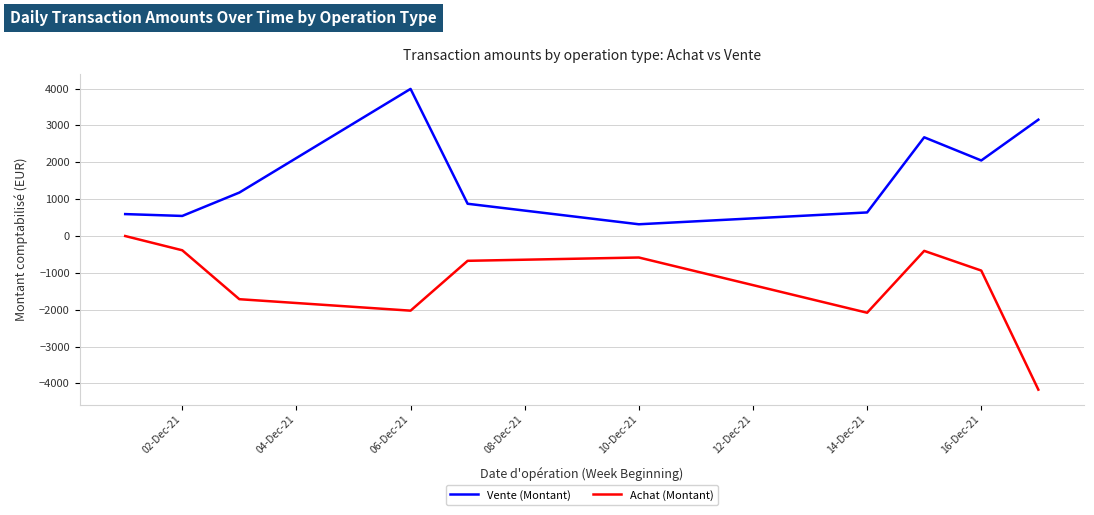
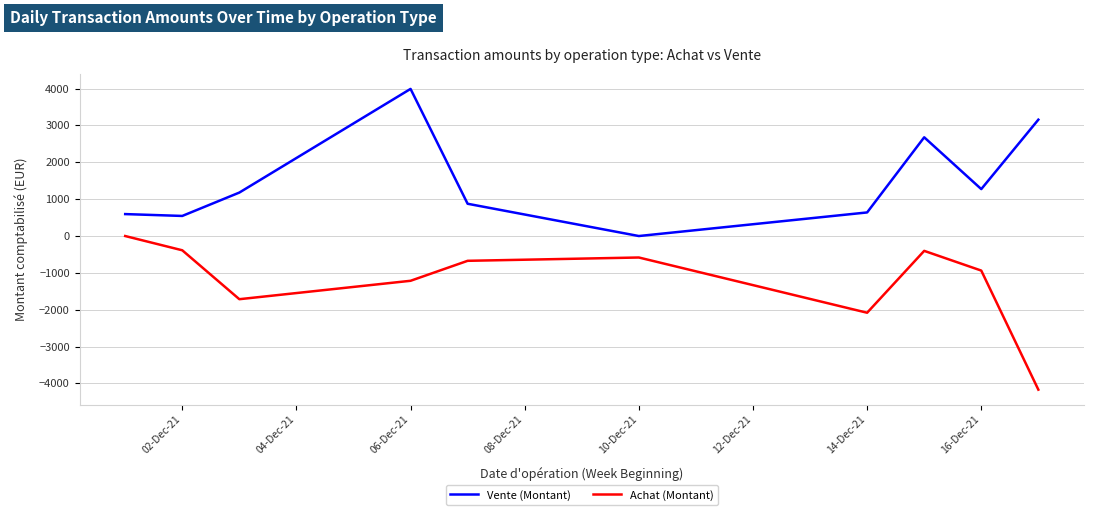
  {
    "Vente (Montant)": {
      "02-Dec-21": 500,
      "06-Dec-21": 4000,
-     "10-Dec-21": 300,
+     "10-Dec-21": 0,
      "14-Dec-21": 600,
-     "16-Dec-21": 2100
+     "16-Dec-21": 1300
    },
    "Achat (Montant)": {
      "02-Dec-21": -400,
-     "06-Dec-21": -2000,
+     "06-Dec-21": -1200,
      "10-Dec-21": -600,
      "14-Dec-21": -2100,
      "16-Dec-21": -900
    }
  }
